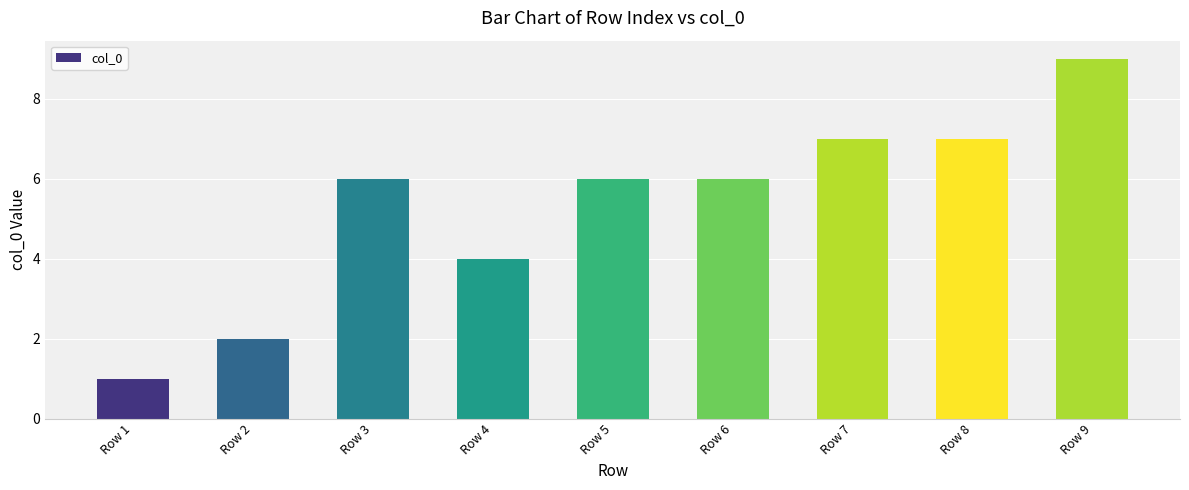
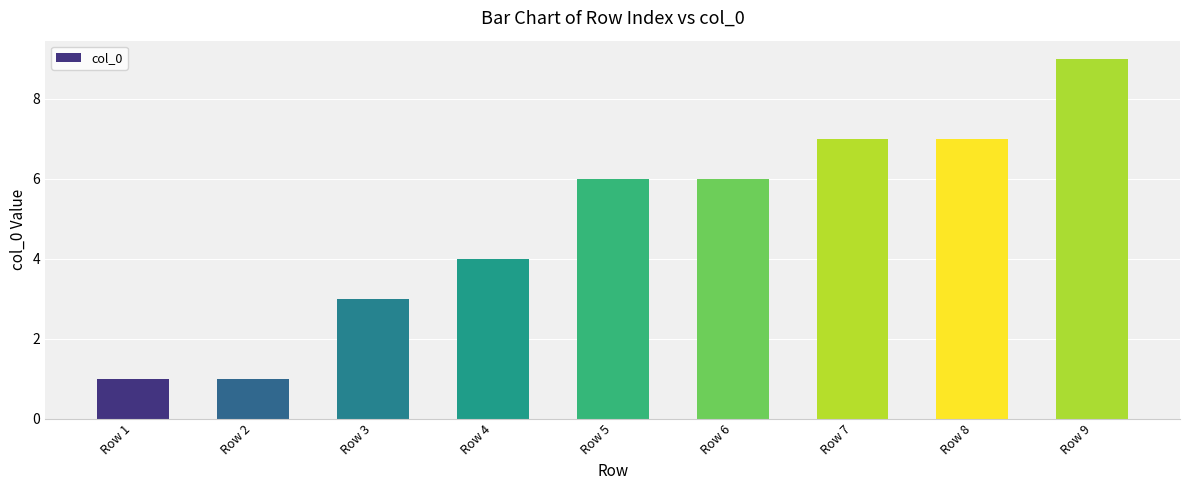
  {
    "Row 1": 1,
-   "Row 2": 2,
-   "Row 3": 6,
+   "Row 2": 1,
+   "Row 3": 3,
    "Row 4": 4,
    "Row 5": 6,
    "Row 6": 6,
    "Row 7": 7,
    "Row 8": 7,
    "Row 9": 9
  }
